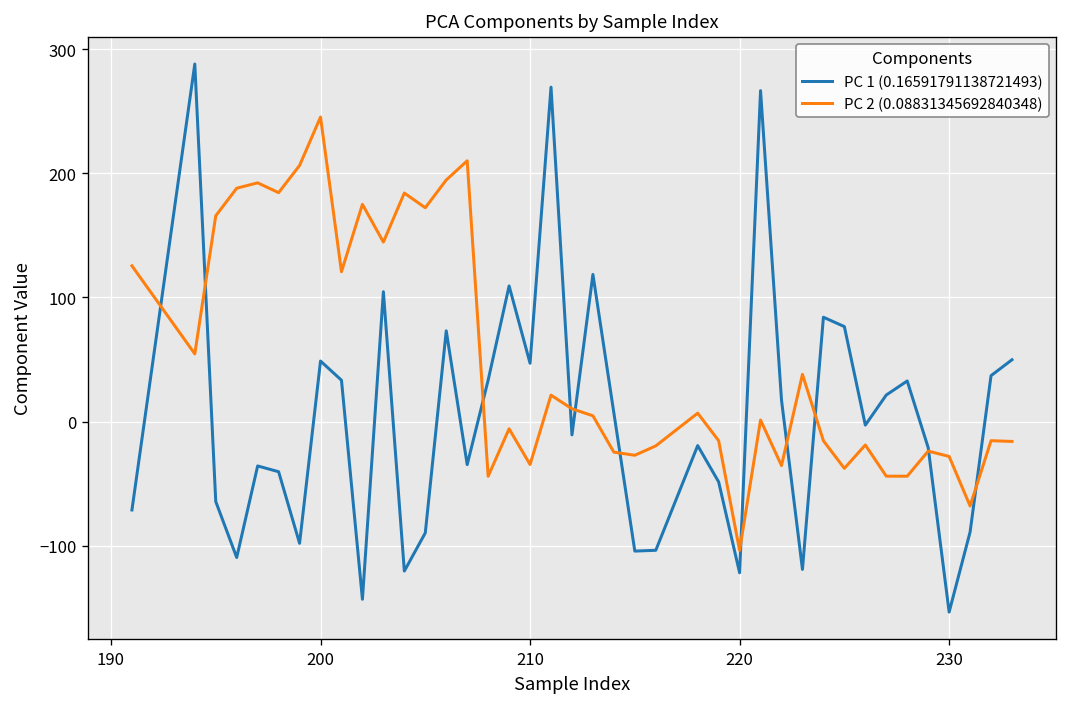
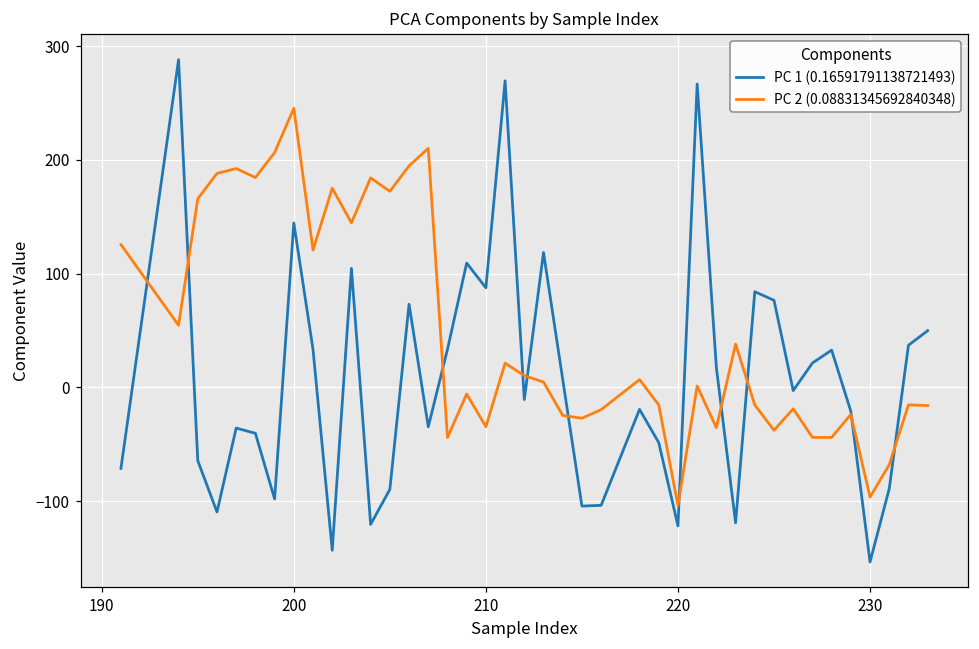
  {
    "PC 1 (0.16591791138721493)": {
-     "200": 49,
-     "210": 47,
+     "200": 144,
+     "210": 87,
      "220": -122,
      "230": -154
    },
    "PC 2 (0.08831345692840348)": {
      "200": 245,
      "210": -35,
      "220": -104,
-     "230": -28
+     "230": -96
    }
  }
